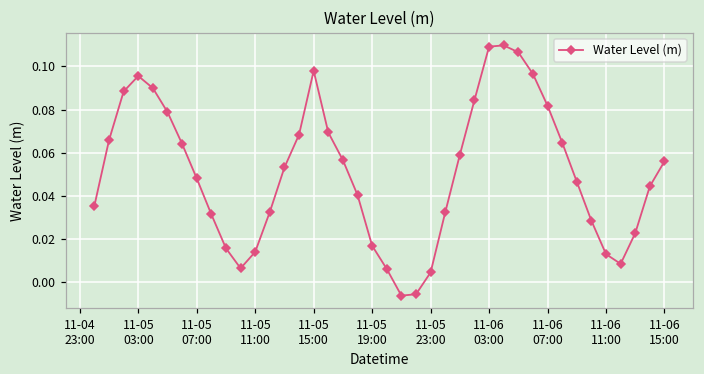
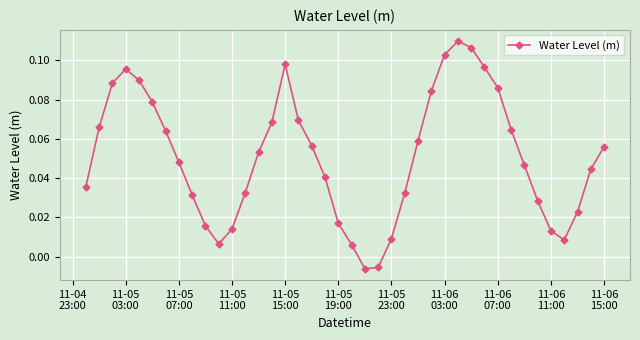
  {
    "11-05 03:00": 0.096,
    "11-05 07:00": 0.048,
    "11-05 11:00": 0.014,
    "11-05 15:00": 0.098,
    "11-05 19:00": 0.017,
-   "11-05 23:00": 0.005,
-   "11-06 03:00": 0.109,
-   "11-06 07:00": 0.082,
+   "11-05 23:00": 0.009,
+   "11-06 03:00": 0.103,
+   "11-06 07:00": 0.086,
    "11-06 11:00": 0.013,
    "11-06 15:00": 0.056
  }
